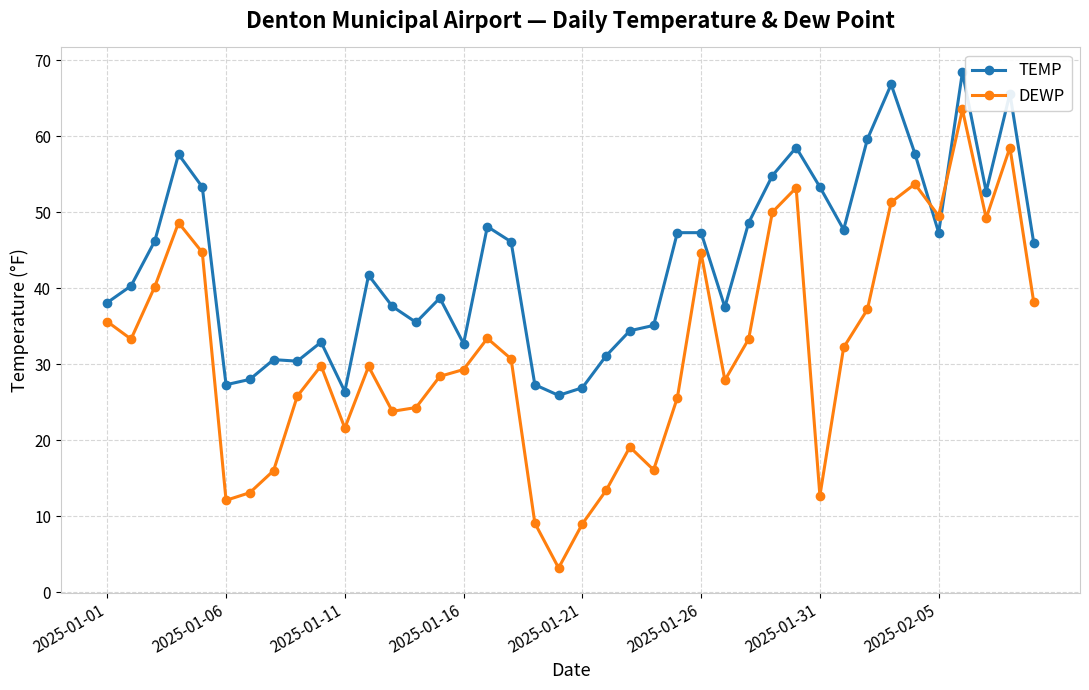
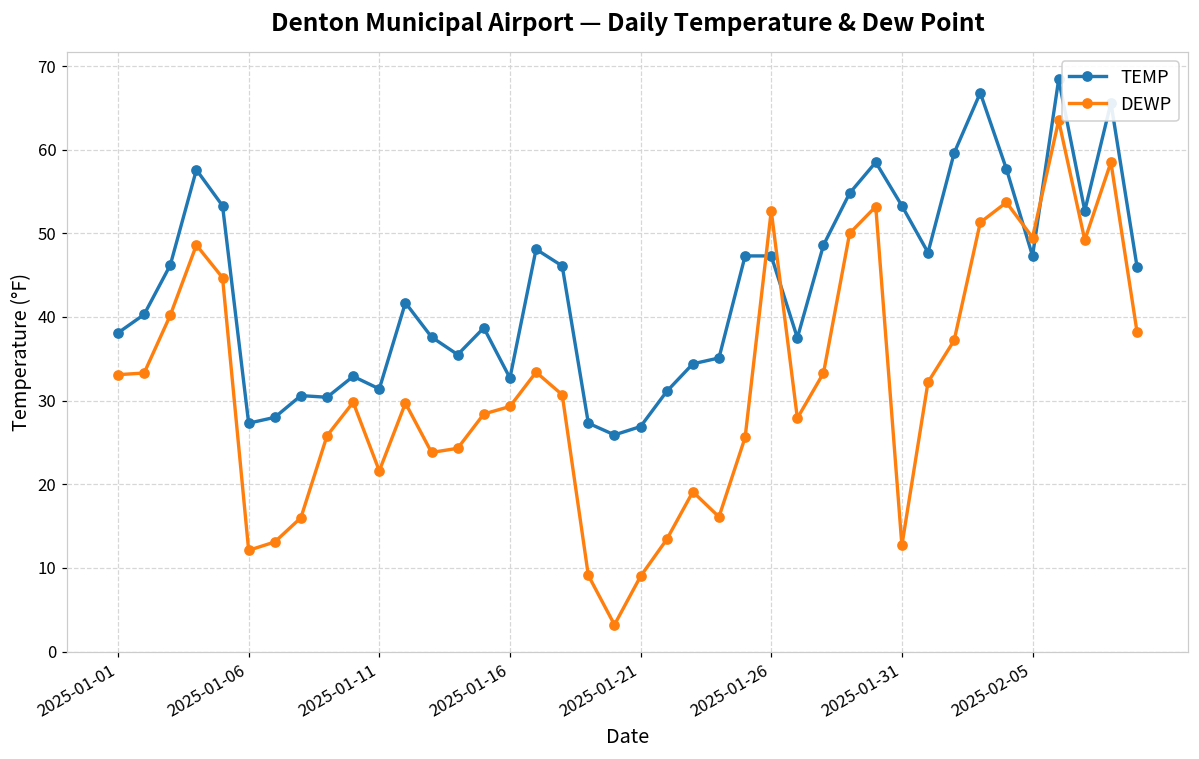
  {
    "TEMP": {
      "2025-01-01": 38,
      "2025-01-06": 27,
-     "2025-01-11": 26,
+     "2025-01-11": 31,
      "2025-01-16": 33,
      "2025-01-21": 27,
      "2025-01-26": 47,
      "2025-01-31": 53,
      "2025-02-05": 47
    },
    "DEWP": {
-     "2025-01-01": 36,
+     "2025-01-01": 33,
      "2025-01-06": 12,
      "2025-01-11": 22,
      "2025-01-16": 29,
      "2025-01-21": 9,
-     "2025-01-26": 45,
+     "2025-01-26": 53,
      "2025-01-31": 13,
      "2025-02-05": 50
    }
  }
